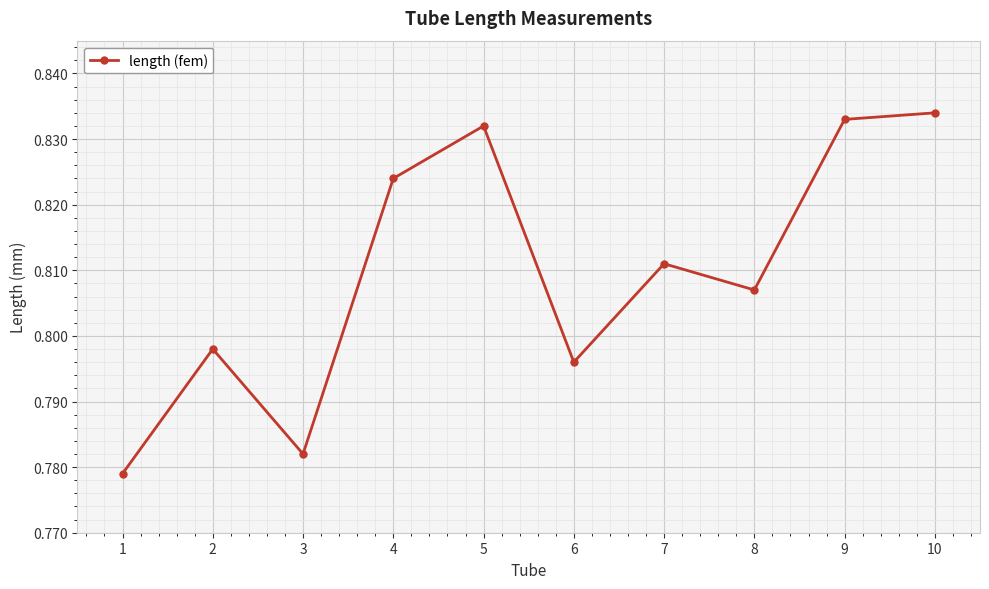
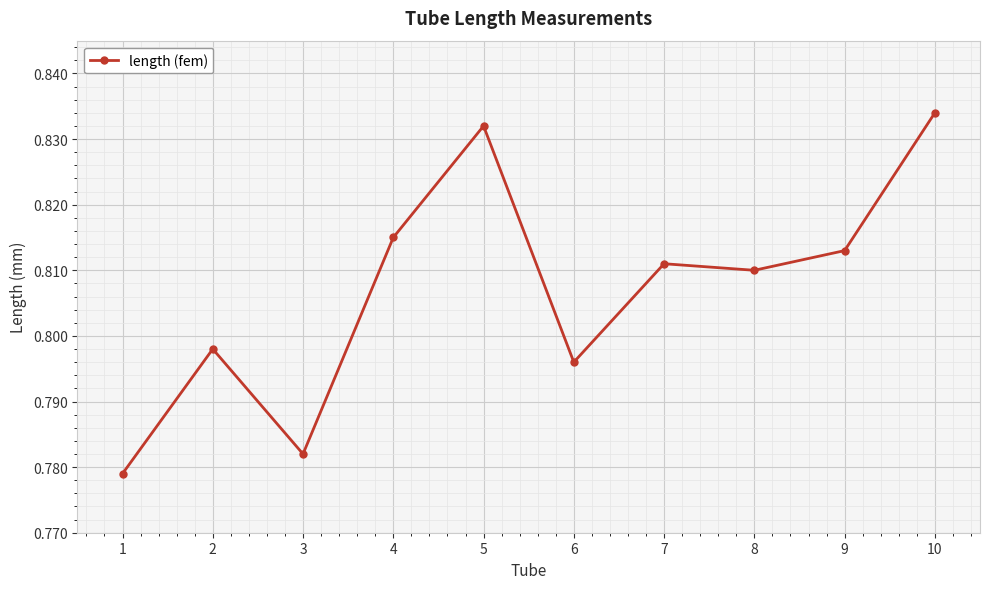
  {
    "1": 0.779,
    "2": 0.798,
    "3": 0.782,
-   "4": 0.824,
+   "4": 0.815,
    "5": 0.832,
    "6": 0.796,
    "7": 0.811,
-   "8": 0.807,
-   "9": 0.833,
+   "8": 0.810,
+   "9": 0.813,
    "10": 0.834
  }
